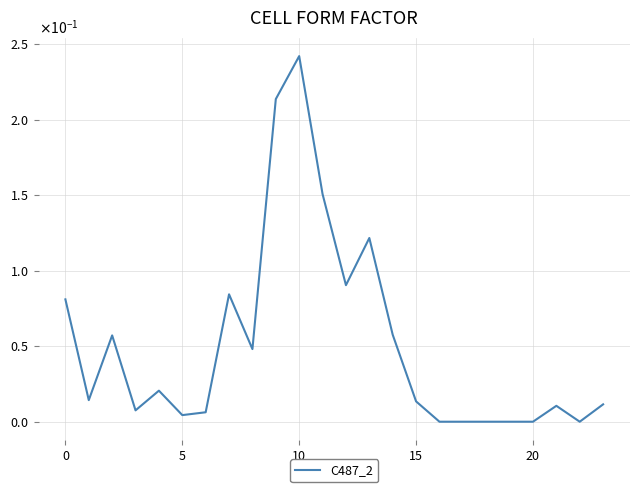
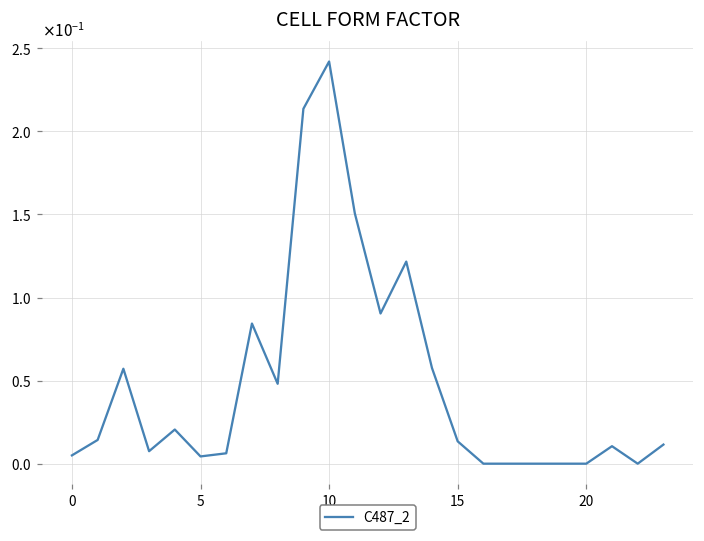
  {
-   "0": 0.081,
+   "0": 0.005,
    "5": 0.004,
    "10": 0.242,
    "15": 0.013,
    "20": 0.000
  }
